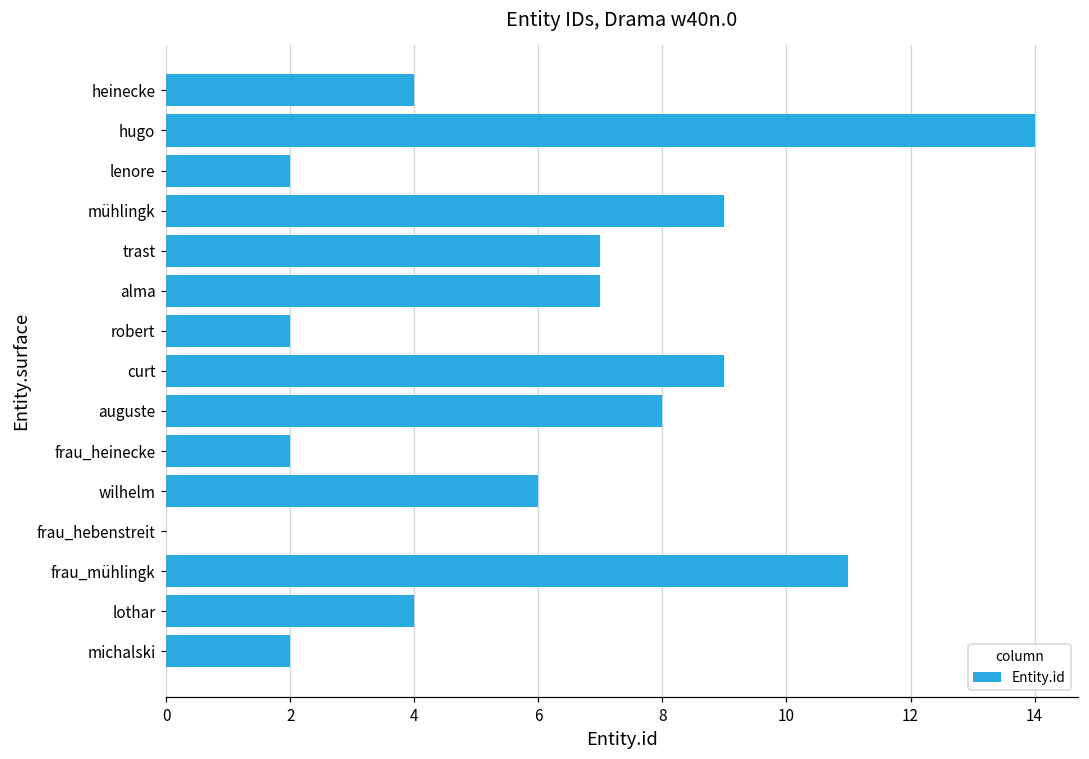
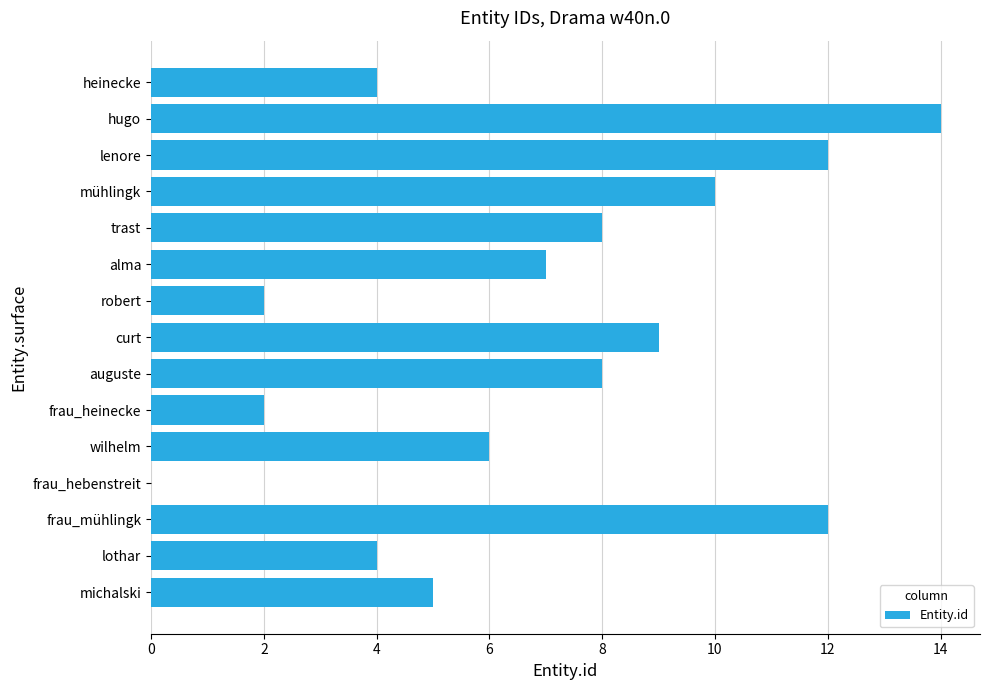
  {
    "heinecke": 4,
    "hugo": 14,
-   "lenore": 2,
-   "mühlingk": 9,
-   "trast": 7,
+   "lenore": 12,
+   "mühlingk": 10,
+   "trast": 8,
    "alma": 7,
    "robert": 2,
    "curt": 9,
    "auguste": 8,
    "frau_heinecke": 2,
    "wilhelm": 6,
    "frau_hebenstreit": 0,
-   "frau_mühlingk": 11,
+   "frau_mühlingk": 12,
    "lothar": 4,
-   "michalski": 2
+   "michalski": 5
  }
